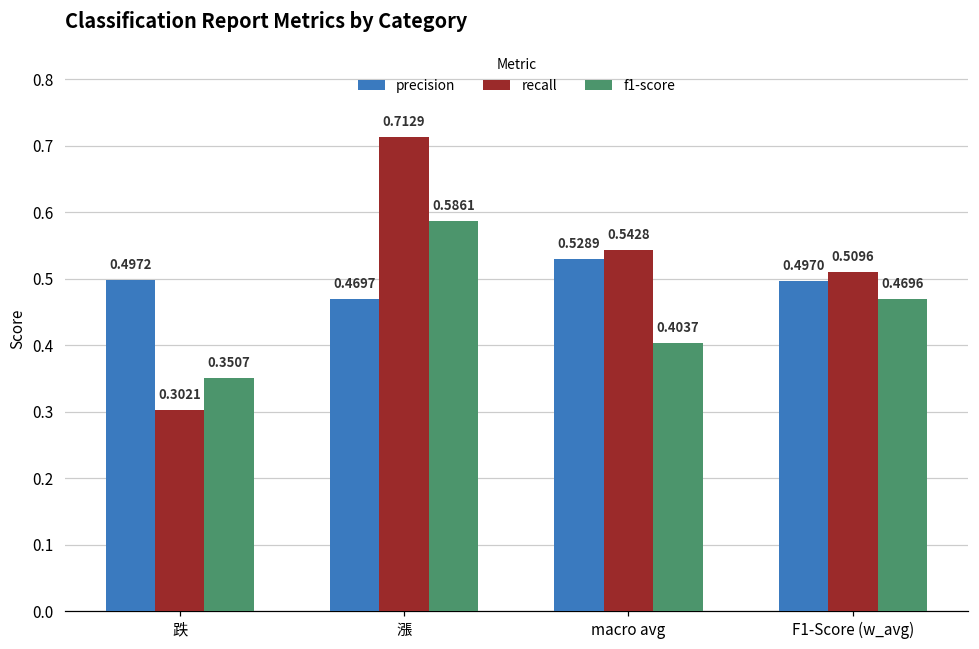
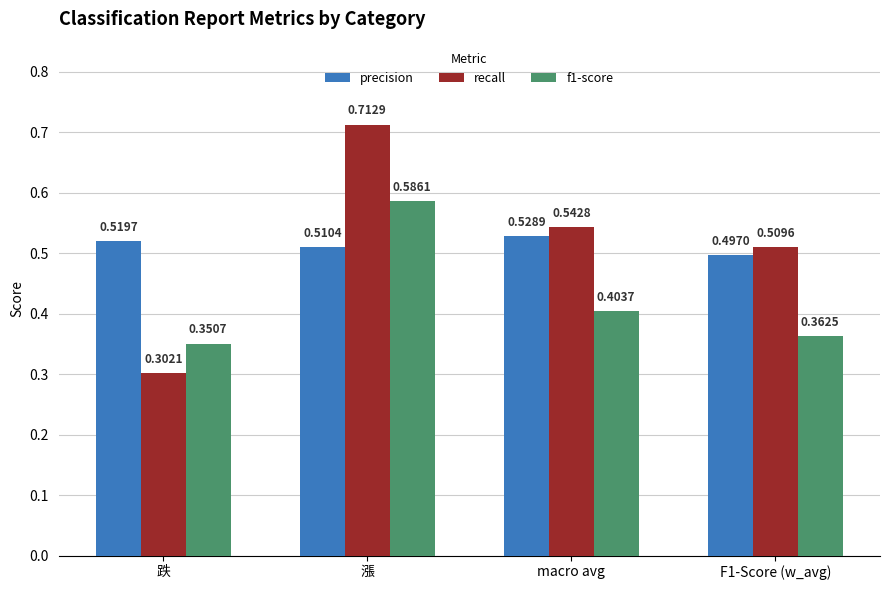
  {
    "precision": {
-     "跌": 0.4972,
-     "漲": 0.4697,
+     "跌": 0.5197,
+     "漲": 0.5104,
      "macro avg": 0.5289,
      "F1-Score (w_avg)": 0.4970
    },
    "recall": {
      "跌": 0.3021,
      "漲": 0.7129,
      "macro avg": 0.5428,
      "F1-Score (w_avg)": 0.5096
    },
    "f1-score": {
      "跌": 0.3507,
      "漲": 0.5861,
      "macro avg": 0.4037,
-     "F1-Score (w_avg)": 0.4696
+     "F1-Score (w_avg)": 0.3625
    }
  }
